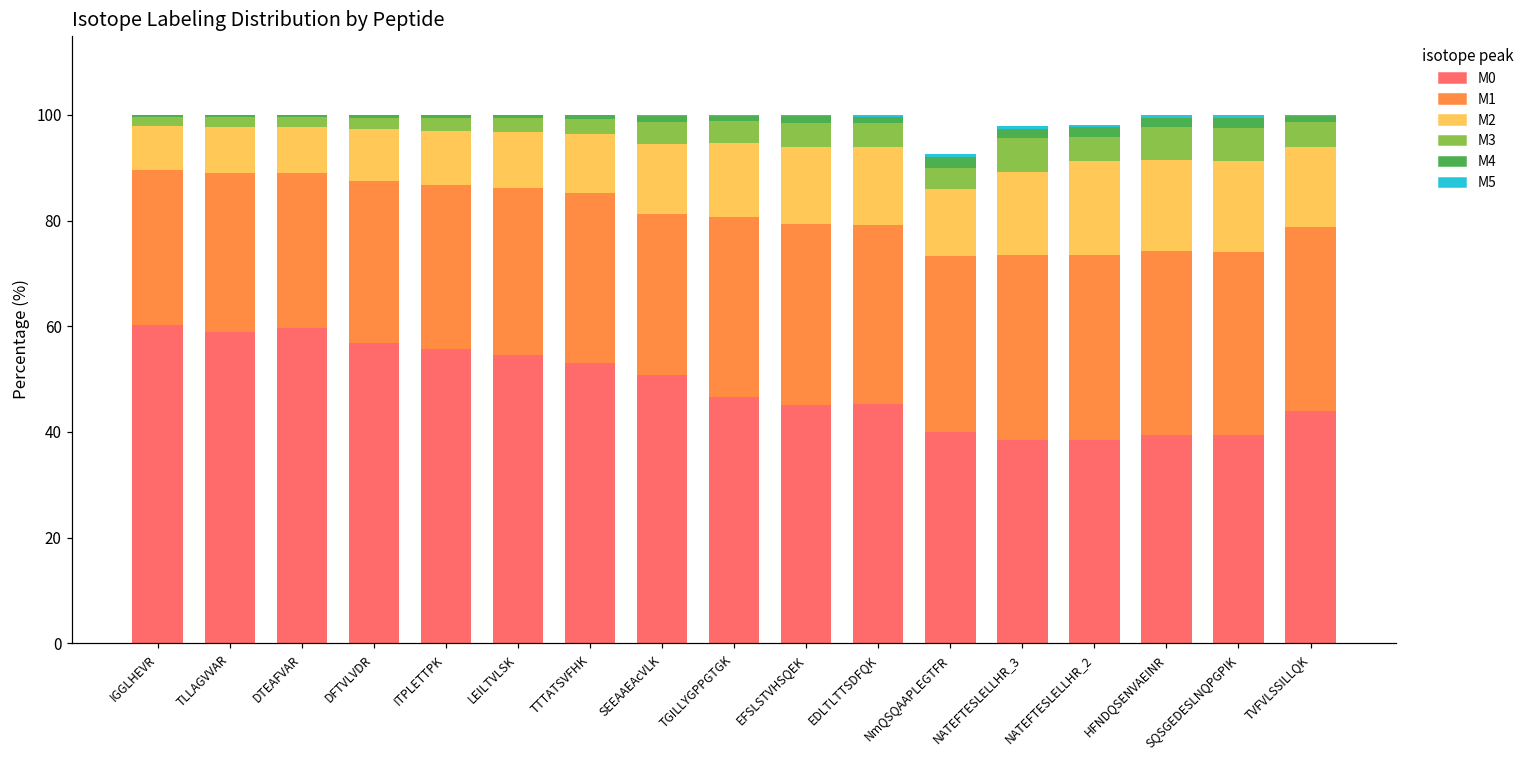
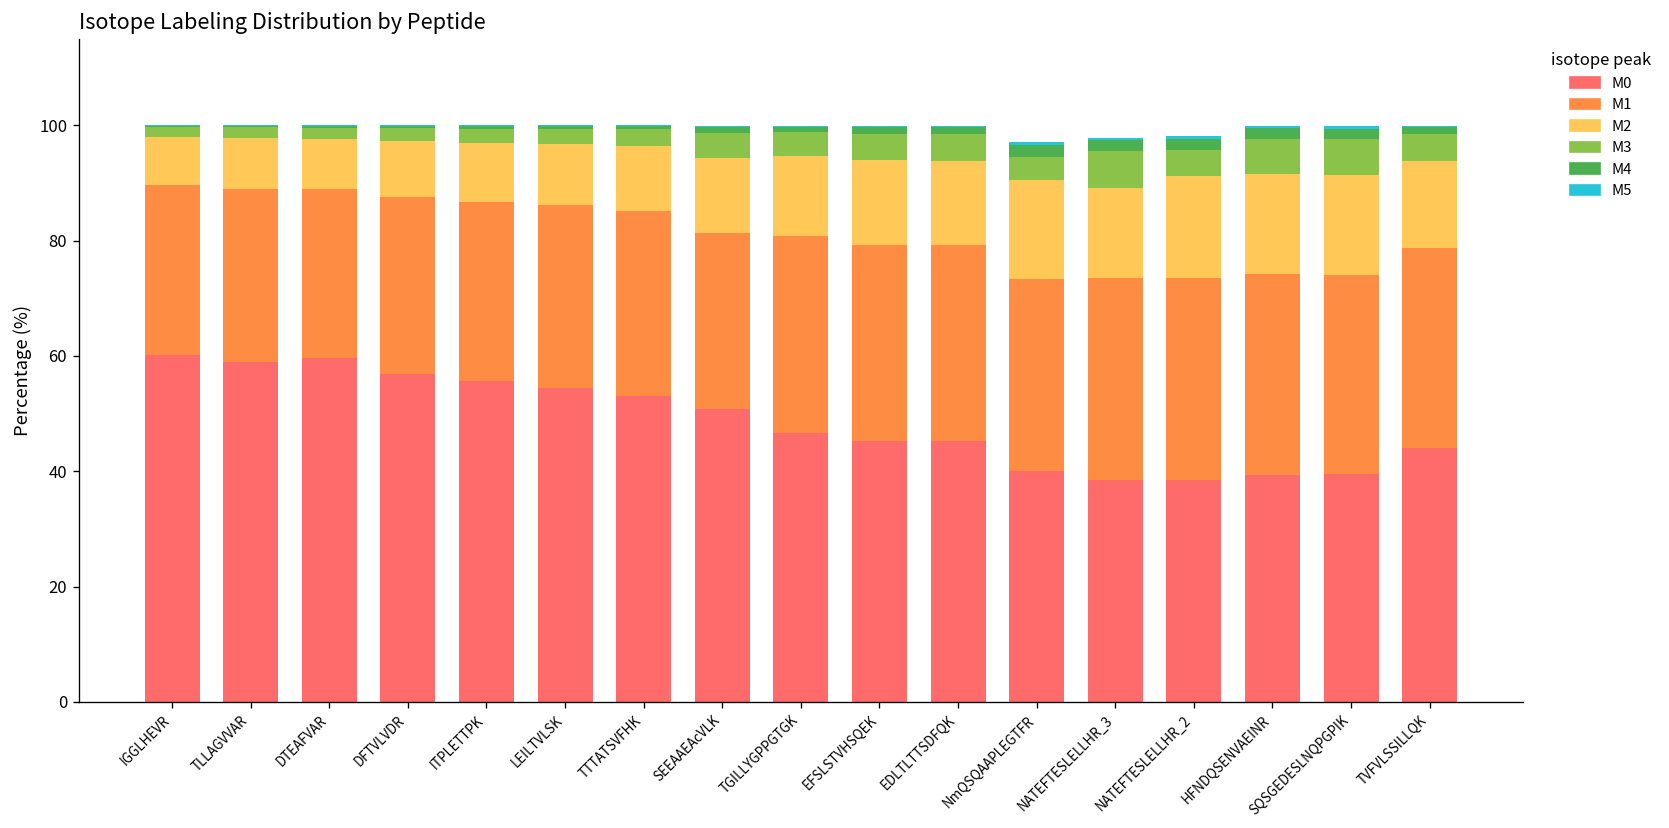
  {
    "M2": {
      "IGGLHEVR": 8,
      "TLLAGVVAR": 9,
      "DTEAFVAR": 9,
      "DFTVLVDR": 10,
      "ITPLETTPK": 10,
      "LEILTVLSK": 11,
      "TTTATSVFHK": 11,
      "SEEAAEAcVLK": 13,
      "TGILLYGPPGTGK": 14,
      "EFSLSTVHSQEK": 15,
      "EDLTLTTSDFQK": 15,
-     "NmQSQAAPLEGTFR": 13,
+     "NmQSQAAPLEGTFR": 17,
      "NATEFTESLELLHR_3": 16,
      "NATEFTESLELLHR_2": 18,
      "HFNDQSENVAEINR": 17,
      "SQSGEDESLNQPGPIK": 17,
      "TVFVLSSILLQK": 15
    },
    "M3": {
      "IGGLHEVR": 2,
      "TLLAGVVAR": 2,
      "DTEAFVAR": 2,
      "DFTVLVDR": 2,
      "ITPLETTPK": 2,
      "LEILTVLSK": 3,
      "TTTATSVFHK": 3,
      "SEEAAEAcVLK": 4,
      "TGILLYGPPGTGK": 4,
      "EFSLSTVHSQEK": 5,
      "EDLTLTTSDFQK": 5,
      "NmQSQAAPLEGTFR": 4,
      "NATEFTESLELLHR_3": 6,
      "NATEFTESLELLHR_2": 5,
      "HFNDQSENVAEINR": 6,
      "SQSGEDESLNQPGPIK": 6,
      "TVFVLSSILLQK": 5
    },
    "M4": {
      "TTTATSVFHK": 1,
      "SEEAAEAcVLK": 1,
      "TGILLYGPPGTGK": 1,
      "EFSLSTVHSQEK": 1,
      "EDLTLTTSDFQK": 1,
      "NmQSQAAPLEGTFR": 2,
      "NATEFTESLELLHR_3": 2,
      "NATEFTESLELLHR_2": 2,
      "HFNDQSENVAEINR": 2,
      "SQSGEDESLNQPGPIK": 2,
      "TVFVLSSILLQK": 1
    },
    "M5": {
      "NmQSQAAPLEGTFR": 1
    }
  }
